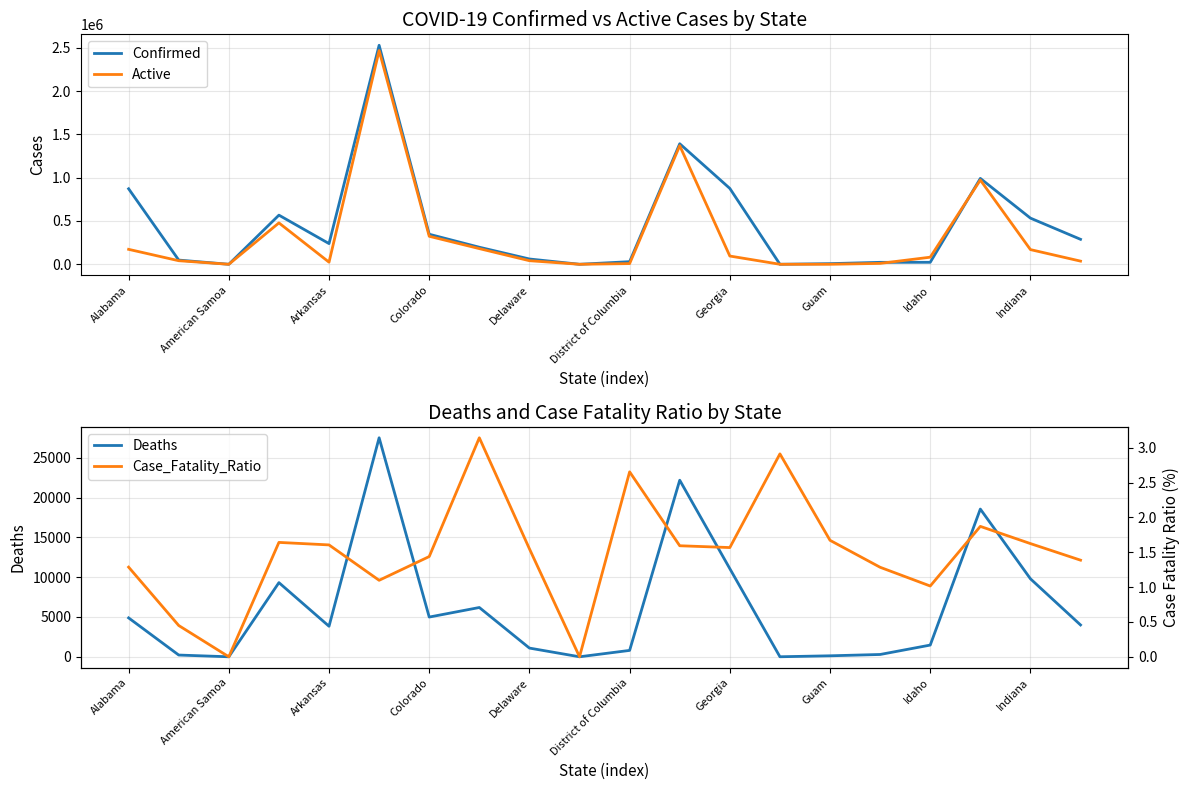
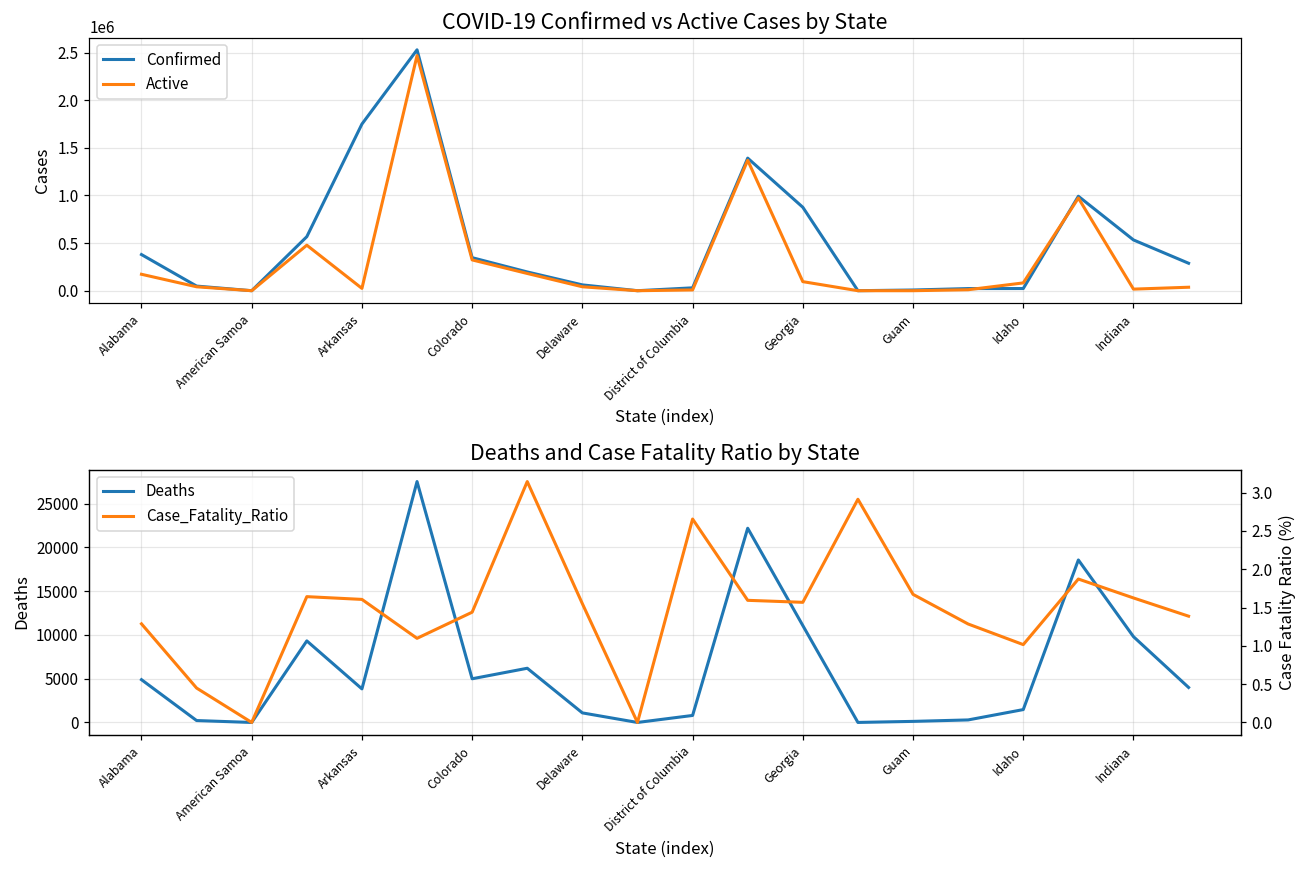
  {
    "COVID-19 Confirmed vs Active Cases by State": {
      "Confirmed": {
-       "Alabama": 900000,
-       "Arkansas": 200000,
+       "Alabama": 400000,
+       "Arkansas": 1700000,
        "Georgia": 900000,
        "Idaho": 0,
        "Indiana": 500000
      },
      "Active": {
        "Alabama": 200000,
        "Arkansas": 0,
        "Georgia": 100000,
        "Idaho": 100000,
-       "Indiana": 200000
+       "Indiana": 0
      }
    }
  }
